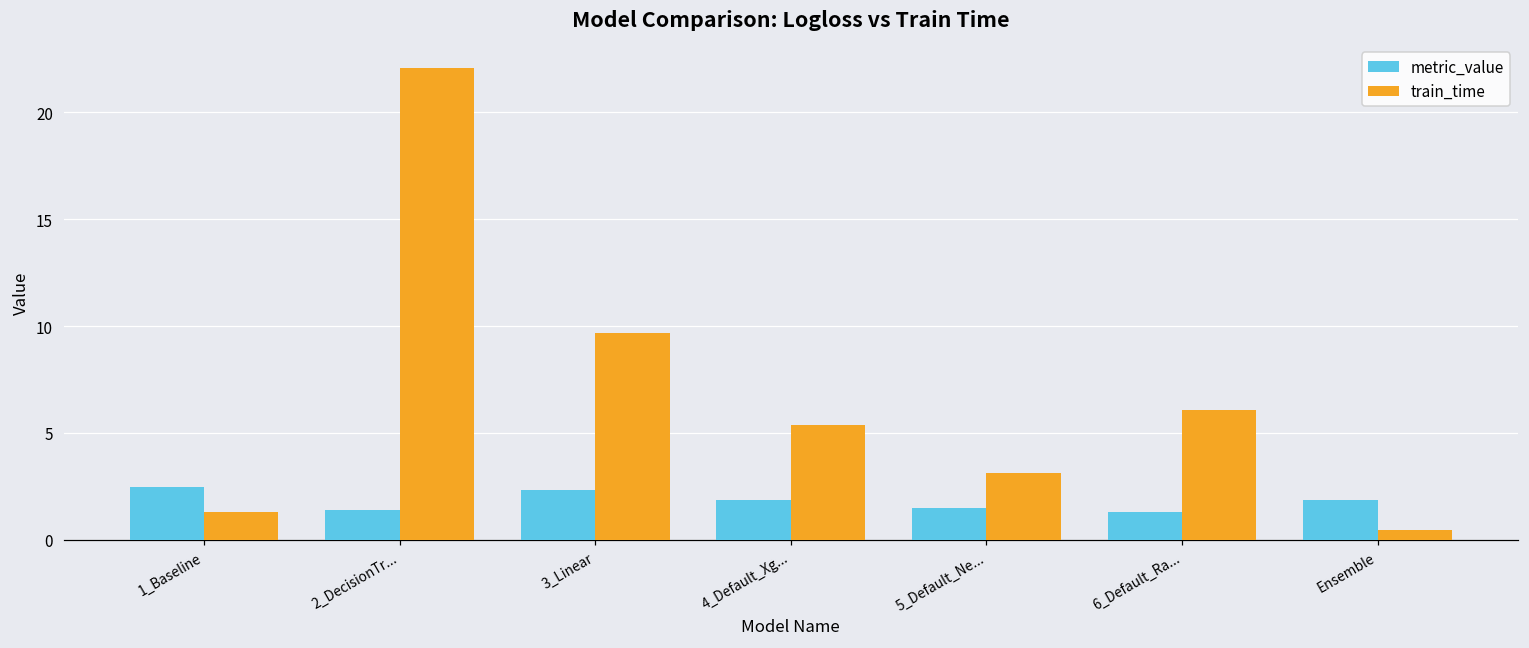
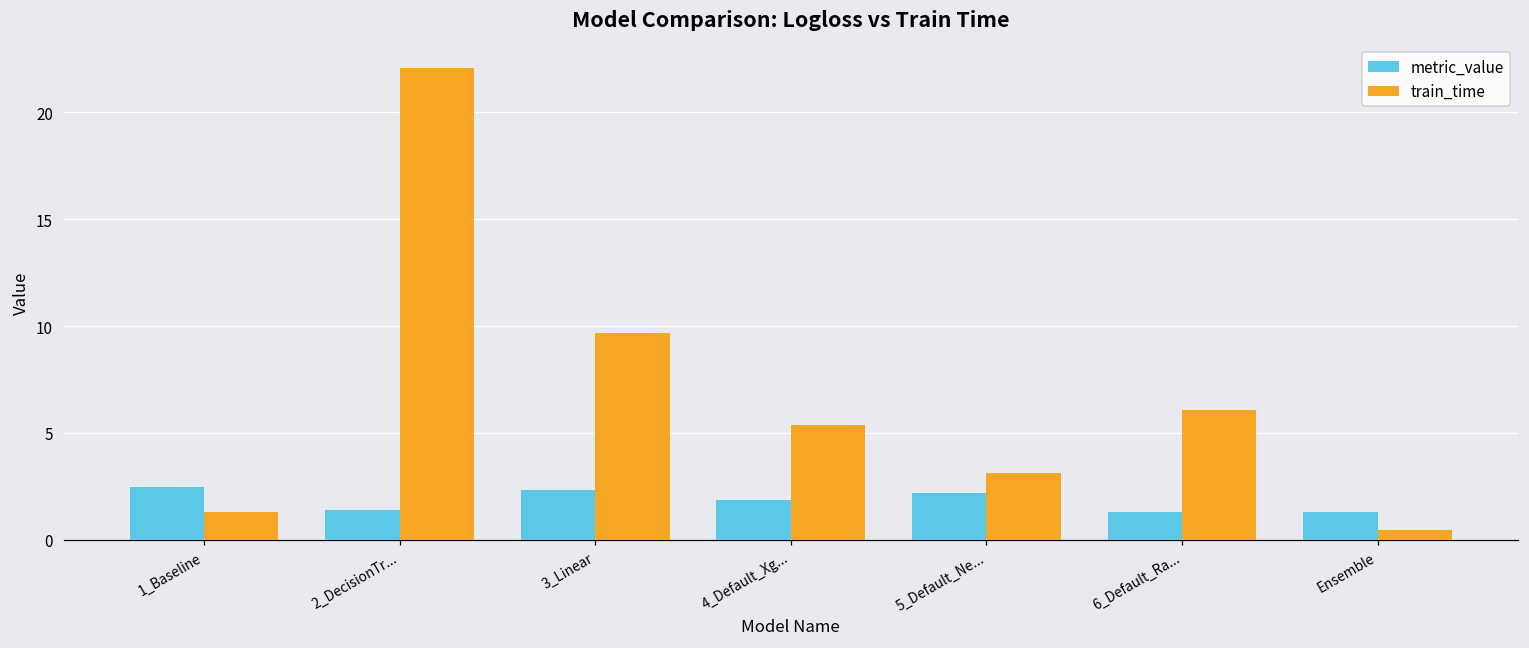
  {
    "metric_value": {
      "1_Baseline": 2.5,
      "2_DecisionTr...": 1.4,
      "3_Linear": 2.3,
      "4_Default_Xg...": 1.9,
-     "5_Default_Ne...": 1.5,
+     "5_Default_Ne...": 2.2,
      "6_Default_Ra...": 1.3,
-     "Ensemble": 1.8
+     "Ensemble": 1.3
    },
    "train_time": {
      "1_Baseline": 1.3,
      "2_DecisionTr...": 22.0,
      "3_Linear": 9.7,
      "4_Default_Xg...": 5.4,
      "5_Default_Ne...": 3.1,
      "6_Default_Ra...": 6.1,
      "Ensemble": 0.5
    }
  }
